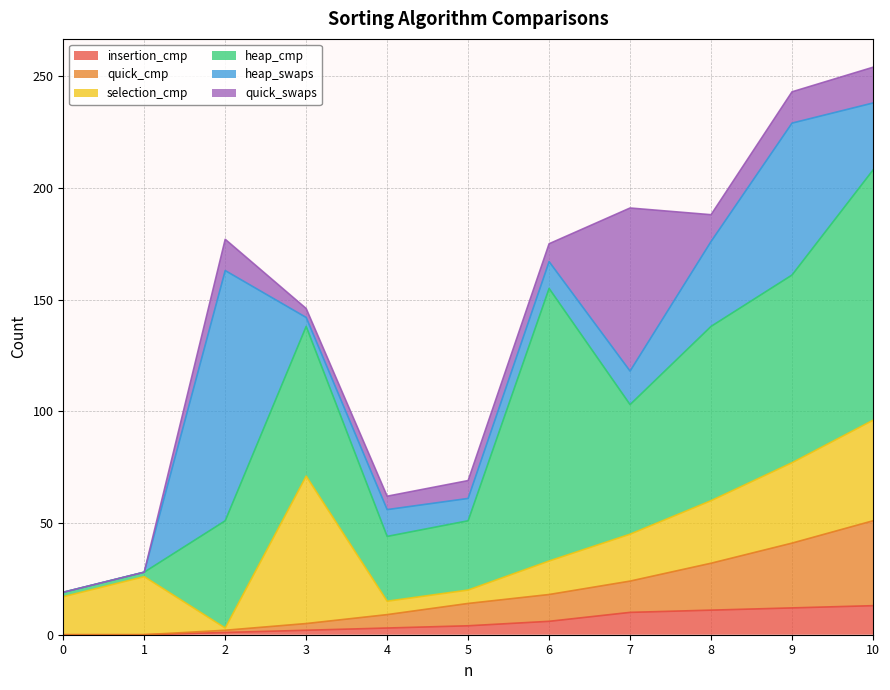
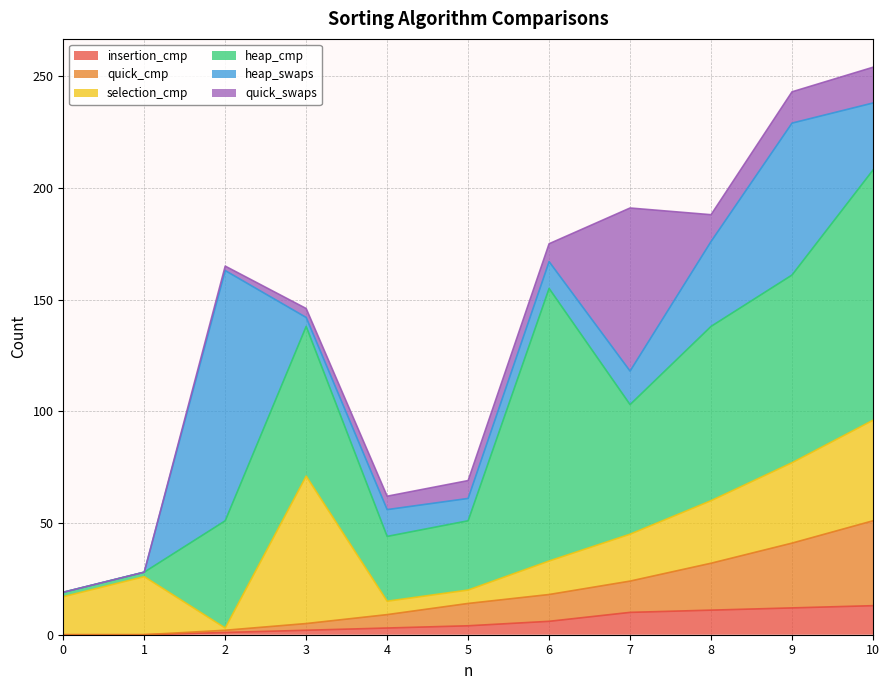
  {
    "selection_cmp": {
      "0": 17,
      "1": 26,
      "3": 66,
      "4": 6,
      "5": 6,
      "6": 15,
      "7": 21,
      "8": 28,
      "9": 36,
      "10": 45
    },
    "heap_cmp": {
      "2": 48,
      "3": 67,
      "4": 29,
      "5": 31,
      "6": 122,
      "7": 58,
      "8": 78,
      "9": 84,
      "10": 112
    },
    "heap_swaps": {
      "2": 112,
      "3": 4,
      "4": 12,
      "5": 10,
      "6": 12,
      "7": 15,
      "8": 38,
      "9": 68,
      "10": 30
    },
    "quick_swaps": {
-     "2": 14,
+     "2": 2,
      "3": 4,
      "4": 6,
      "5": 8,
      "6": 8,
      "7": 73,
      "8": 12,
      "9": 14,
      "10": 16
    }
  }
